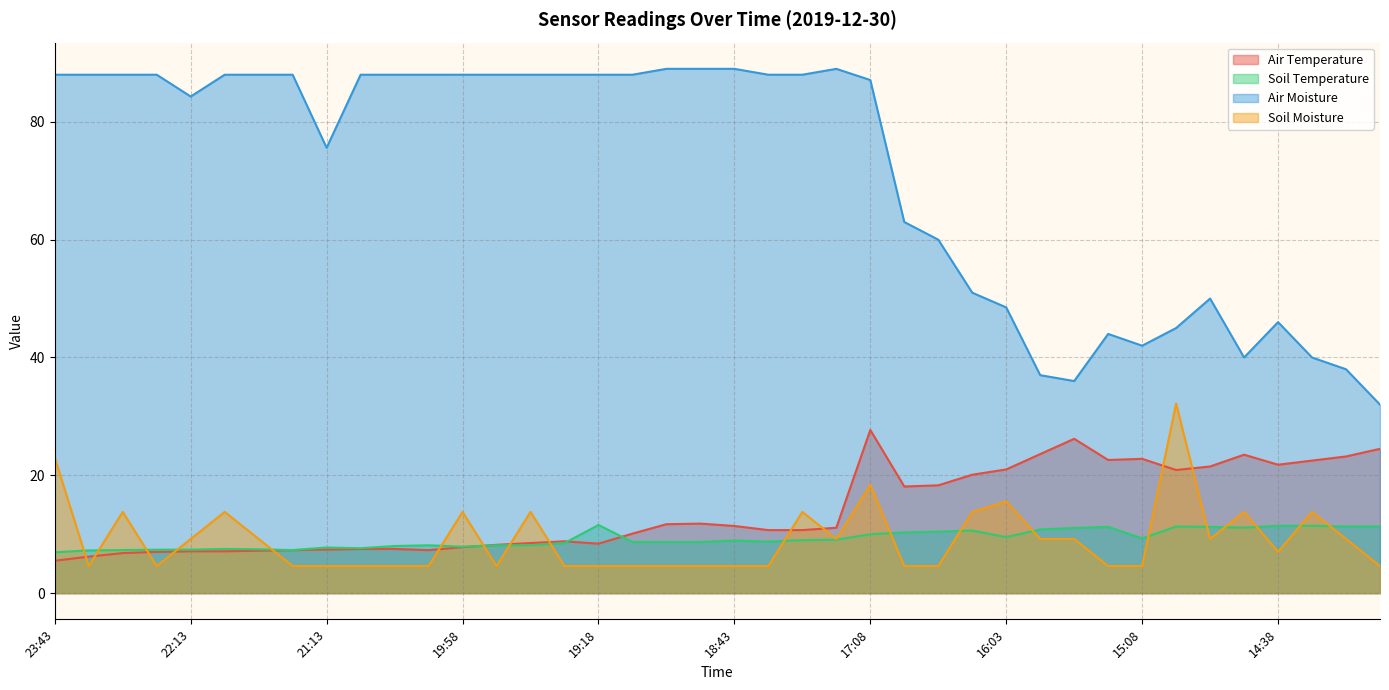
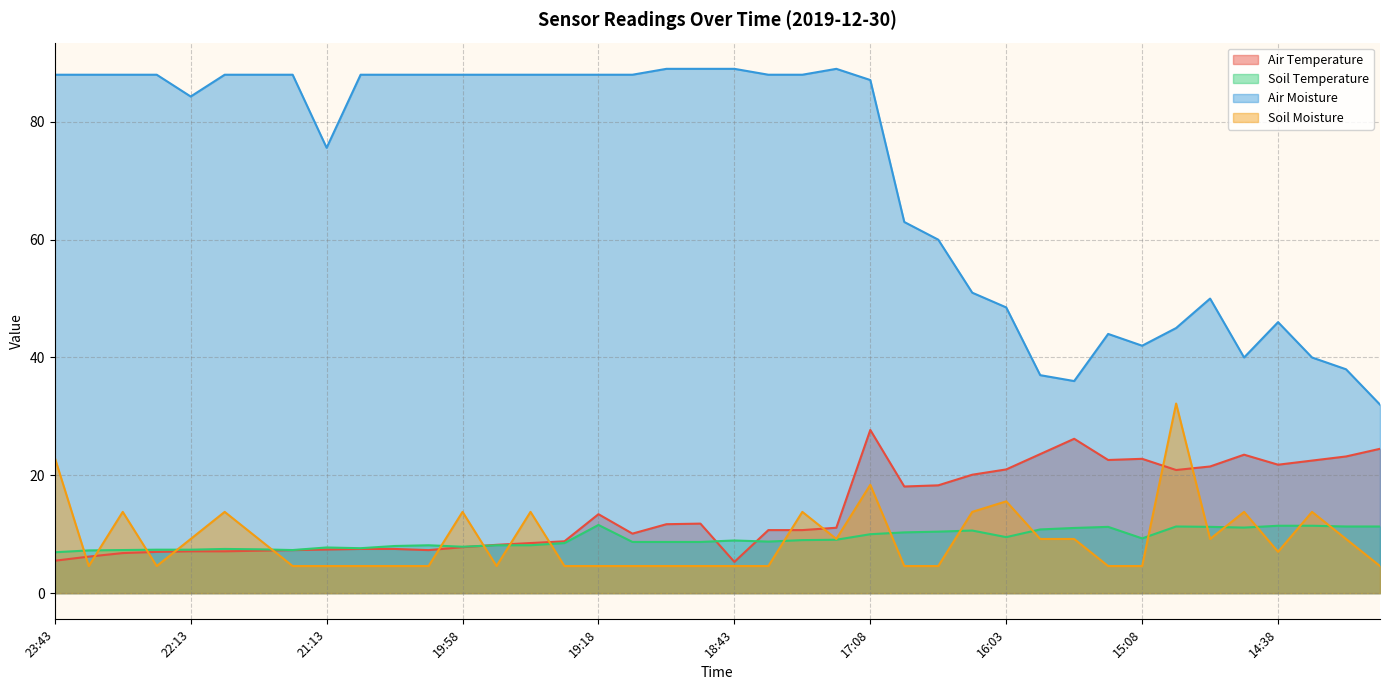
  {
    "Air Temperature": {
      "23:43": 6,
-     "19:18": 8,
-     "18:43": 11,
+     "19:18": 13,
+     "18:43": 5,
      "17:08": 28,
      "16:03": 21,
      "15:08": 23,
      "14:38": 22
    },
    "Soil Temperature": {
      "23:43": 7,
      "19:18": 12,
      "18:43": 9,
      "17:08": 10,
      "16:03": 10,
      "15:08": 9,
      "14:38": 11
    },
    "Air Moisture": {
      "23:43": 88,
      "22:13": 84,
      "21:13": 76,
      "19:58": 88,
      "19:18": 88,
      "18:43": 89,
      "17:08": 87,
      "16:03": 49,
      "15:08": 42,
      "14:38": 46
    },
    "Soil Moisture": {
      "23:43": 23,
      "22:13": 9,
      "21:13": 5,
      "19:58": 14,
      "19:18": 5,
      "18:43": 5,
      "17:08": 18,
      "16:03": 16,
      "15:08": 5,
      "14:38": 7
    }
  }
